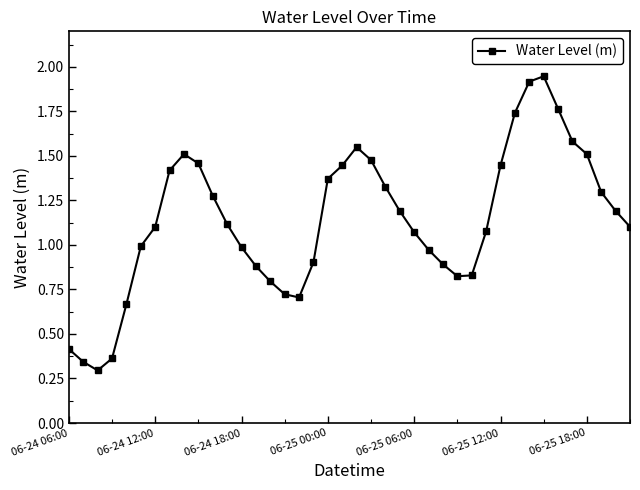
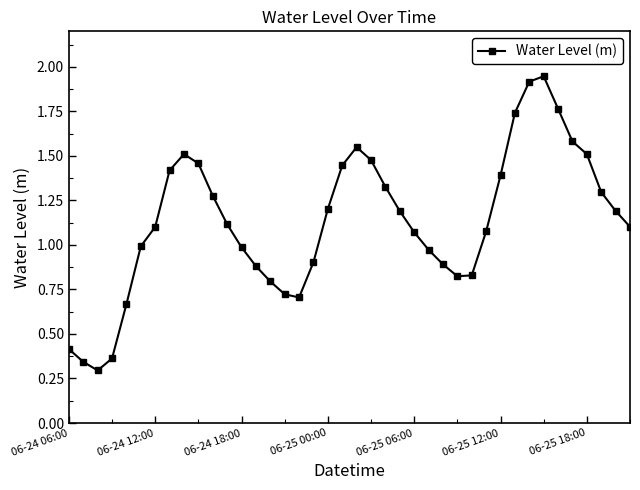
  {
    "06-24 06:00": 0.42,
    "06-24 12:00": 1.10,
    "06-24 18:00": 0.99,
-   "06-25 00:00": 1.37,
+   "06-25 00:00": 1.20,
    "06-25 06:00": 1.07,
-   "06-25 12:00": 1.45,
+   "06-25 12:00": 1.39,
    "06-25 18:00": 1.51
  }
